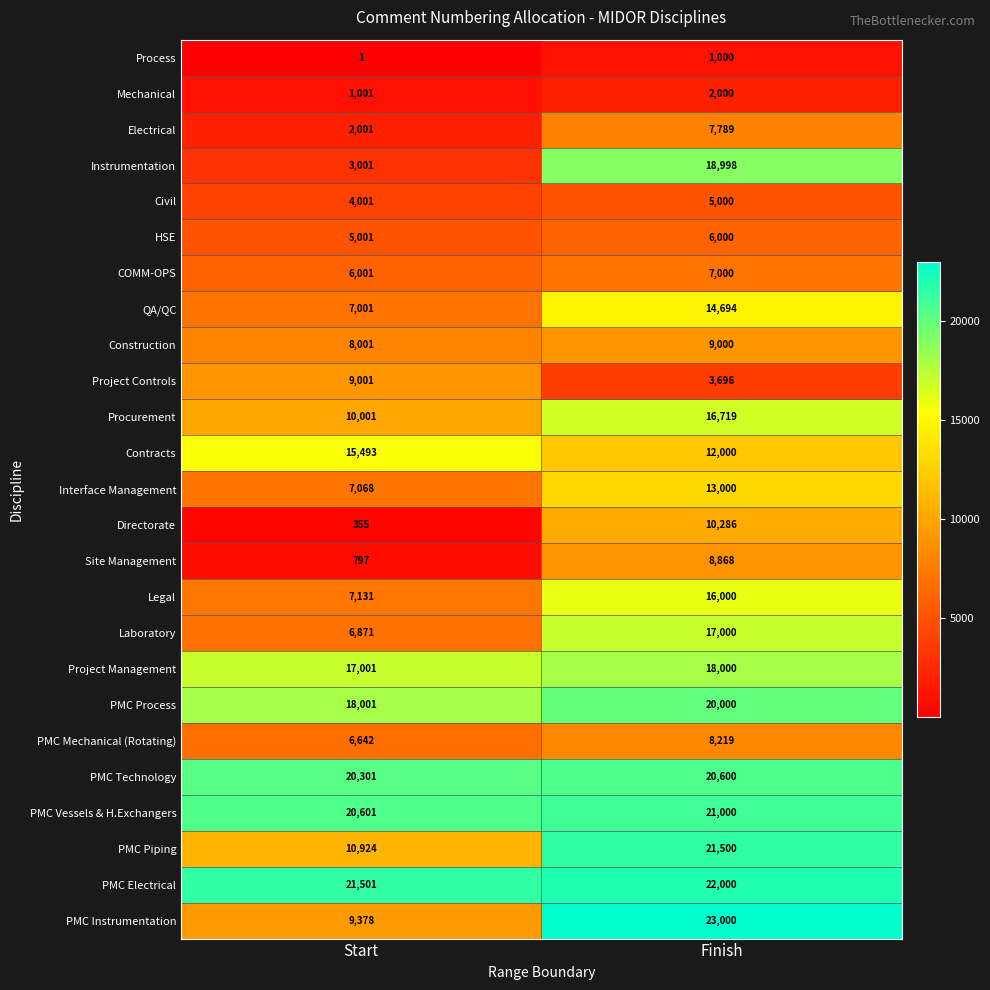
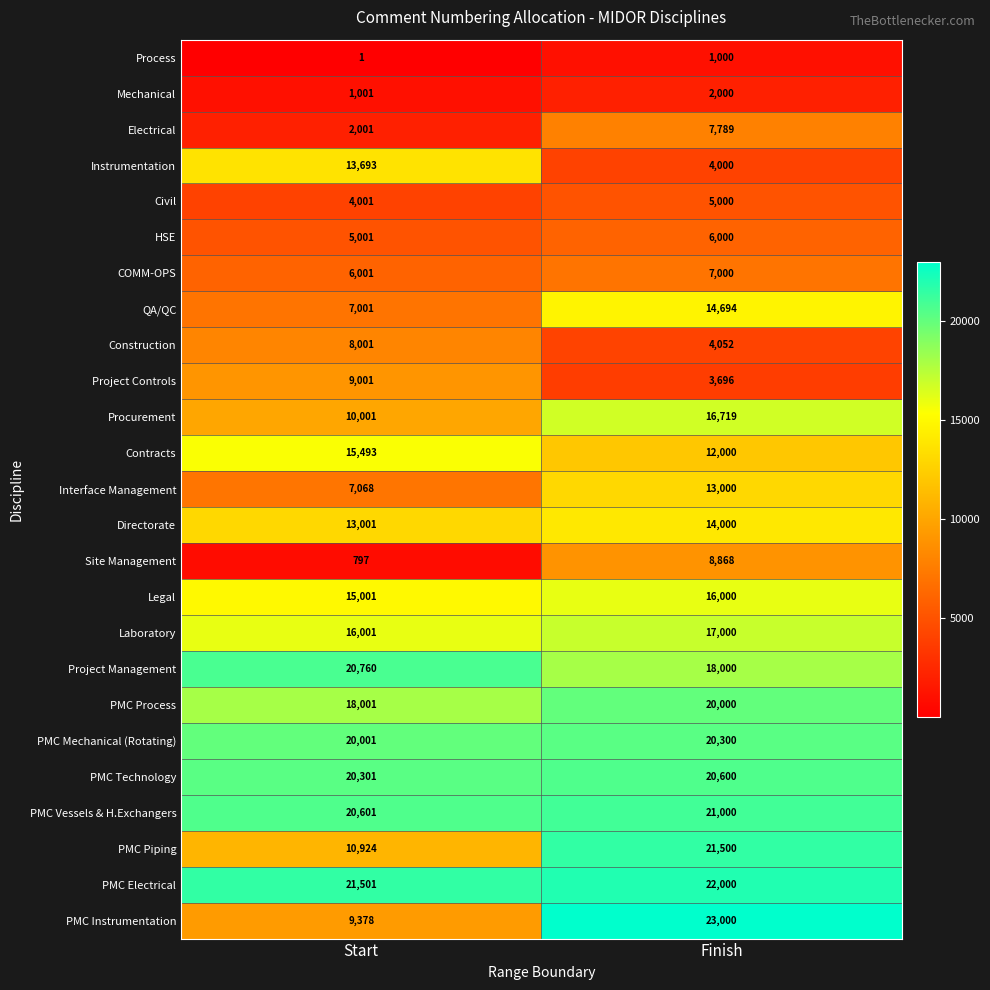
  {
    "Process": {
      "Start": "1",
      "Finish": "1,000"
    },
    "Mechanical": {
      "Start": "1,001",
      "Finish": "2,000"
    },
    "Electrical": {
      "Start": "2,001",
      "Finish": "7,789"
    },
    "Instrumentation": {
-     "Start": "3,001",
-     "Finish": "18,998"
+     "Start": "13,693",
+     "Finish": "4,000"
    },
    "Civil": {
      "Start": "4,001",
      "Finish": "5,000"
    },
    "HSE": {
      "Start": "5,001",
      "Finish": "6,000"
    },
    "COMM-OPS": {
      "Start": "6,001",
      "Finish": "7,000"
    },
    "QA/QC": {
      "Start": "7,001",
      "Finish": "14,694"
    },
    "Construction": {
      "Start": "8,001",
-     "Finish": "9,000"
+     "Finish": "4,052"
    },
    "Project Controls": {
      "Start": "9,001",
      "Finish": "3,696"
    },
    "Procurement": {
      "Start": "10,001",
      "Finish": "16,719"
    },
    "Contracts": {
      "Start": "15,493",
      "Finish": "12,000"
    },
    "Interface Management": {
      "Start": "7,068",
      "Finish": "13,000"
    },
    "Directorate": {
-     "Start": "355",
-     "Finish": "10,286"
+     "Start": "13,001",
+     "Finish": "14,000"
    },
    "Site Management": {
      "Start": "797",
      "Finish": "8,868"
    },
    "Legal": {
-     "Start": "7,131",
+     "Start": "15,001",
      "Finish": "16,000"
    },
    "Laboratory": {
-     "Start": "6,871",
+     "Start": "16,001",
      "Finish": "17,000"
    },
    "Project Management": {
-     "Start": "17,001",
+     "Start": "20,760",
      "Finish": "18,000"
    },
    "PMC Process": {
      "Start": "18,001",
      "Finish": "20,000"
    },
    "PMC Mechanical (Rotating)": {
-     "Start": "6,642",
-     "Finish": "8,219"
+     "Start": "20,001",
+     "Finish": "20,300"
    },
    "PMC Technology": {
      "Start": "20,301",
      "Finish": "20,600"
    },
    "PMC Vessels & H.Exchangers": {
      "Start": "20,601",
      "Finish": "21,000"
    },
    "PMC Piping": {
      "Start": "10,924",
      "Finish": "21,500"
    },
    "PMC Electrical": {
      "Start": "21,501",
      "Finish": "22,000"
    },
    "PMC Instrumentation": {
      "Start": "9,378",
      "Finish": "23,000"
    }
  }
